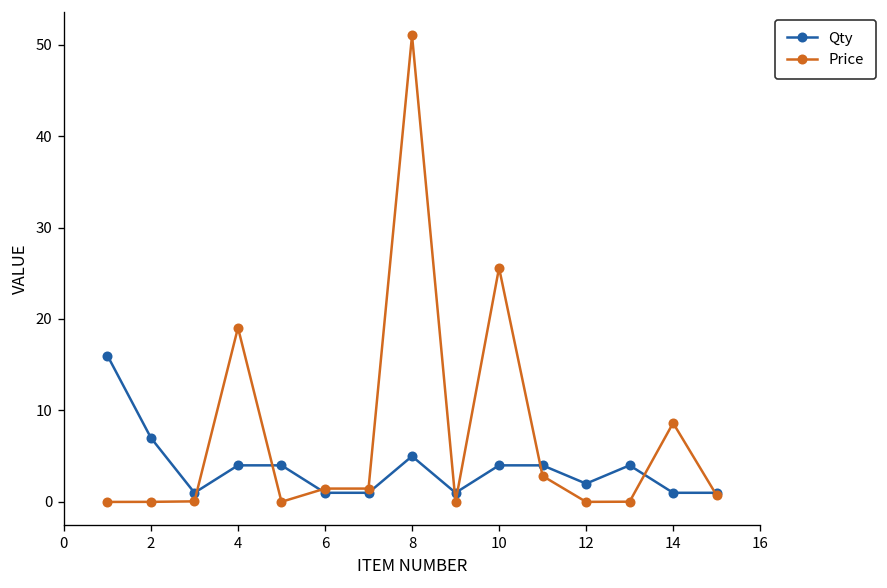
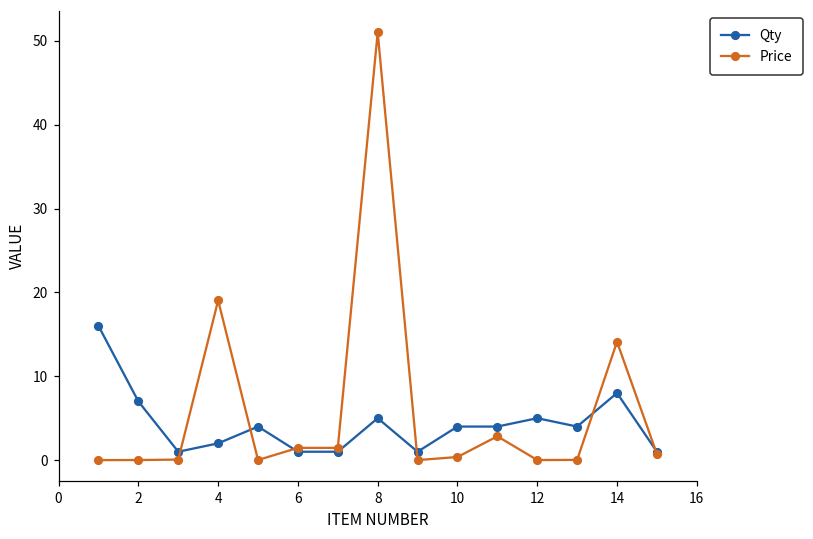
  {
    "Qty": {
      "2": 7,
-     "4": 4,
+     "4": 2,
      "6": 1,
      "8": 5,
      "10": 4,
-     "12": 2,
-     "14": 1
+     "12": 5,
+     "14": 8
    },
    "Price": {
      "2": 0,
      "4": 19,
      "6": 1,
      "8": 51,
-     "10": 26,
+     "10": 0,
      "12": 0,
-     "14": 9
+     "14": 14
    }
  }
